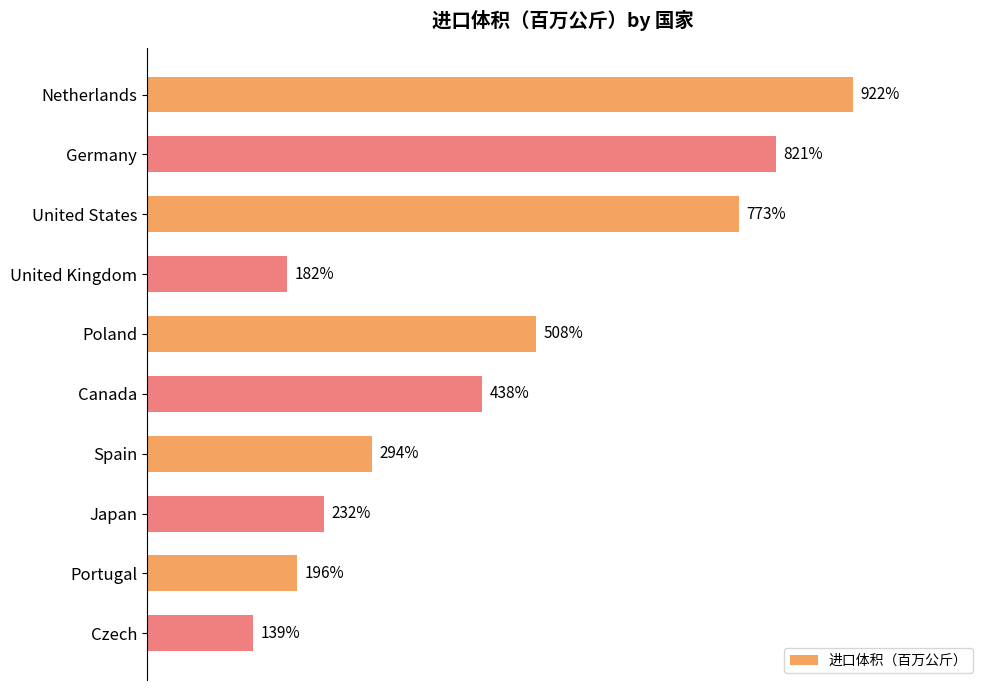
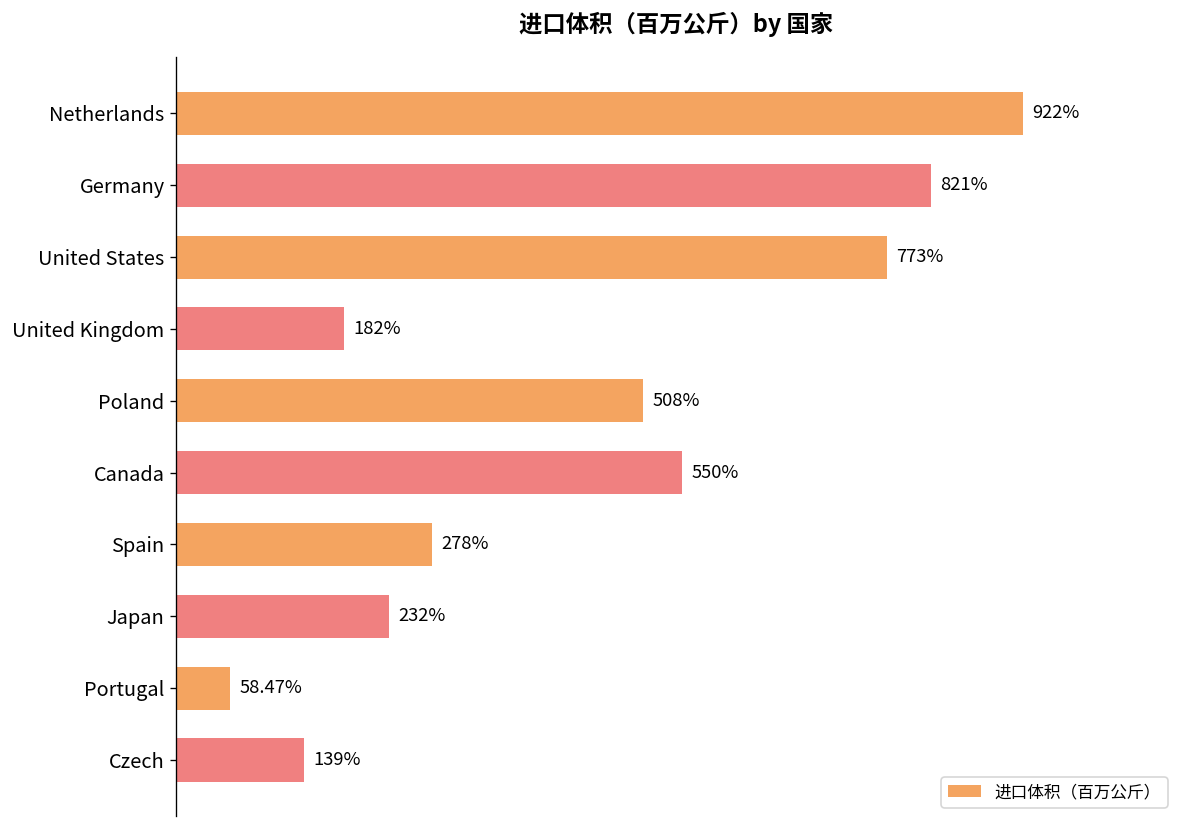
  {
    "Netherlands": "922%",
    "Germany": "821%",
    "United States": "773%",
    "United Kingdom": "182%",
    "Poland": "508%",
-   "Canada": "438%",
-   "Spain": "294%",
+   "Canada": "550%",
+   "Spain": "278%",
    "Japan": "232%",
-   "Portugal": "196%",
+   "Portugal": "58.47%",
    "Czech": "139%"
  }
